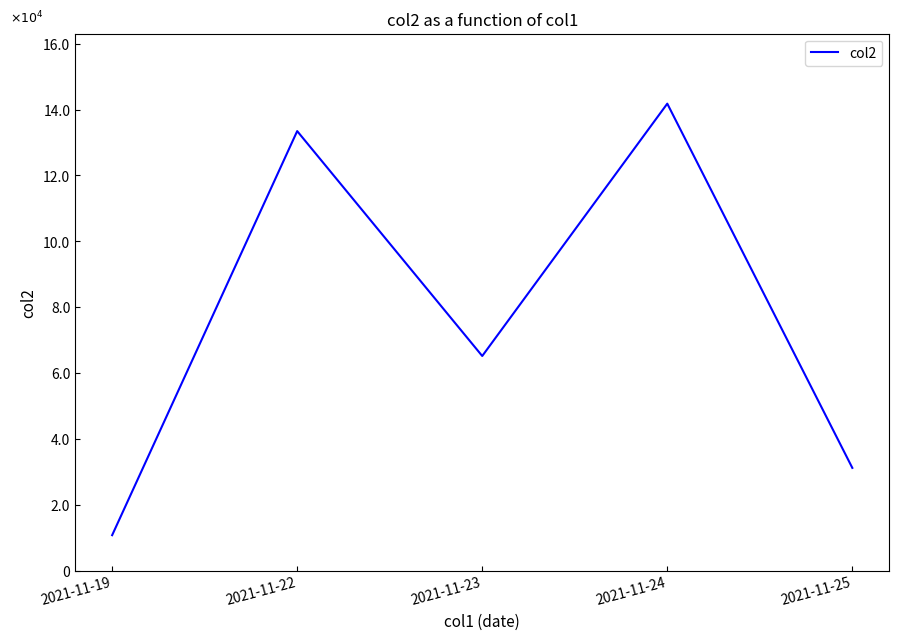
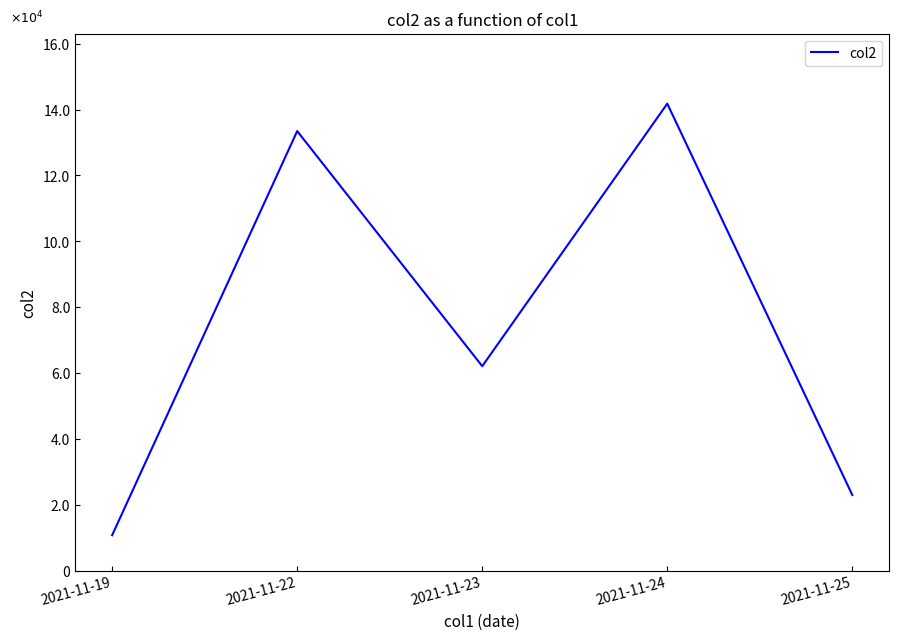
  {
    "2021-11-19": 1.1,
    "2021-11-22": 13.3,
-   "2021-11-23": 6.5,
+   "2021-11-23": 6.2,
    "2021-11-24": 14.2,
-   "2021-11-25": 3.1
+   "2021-11-25": 2.3
  }
